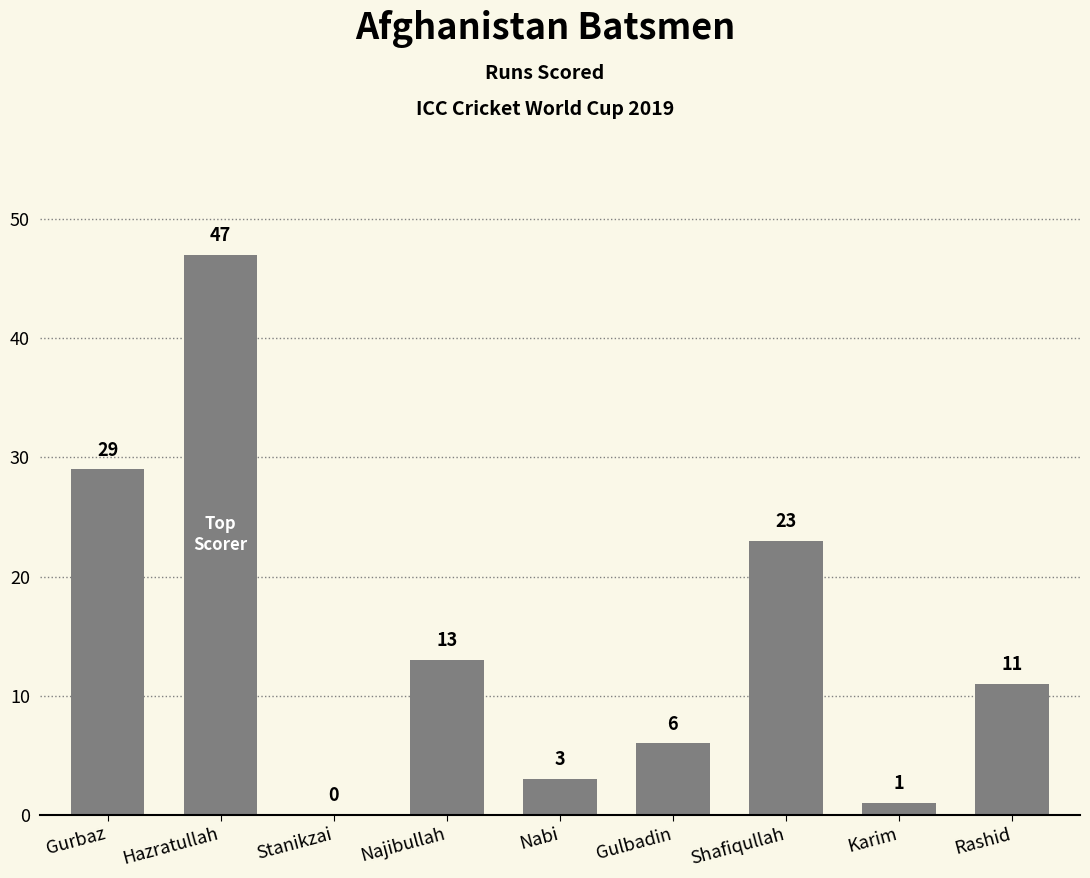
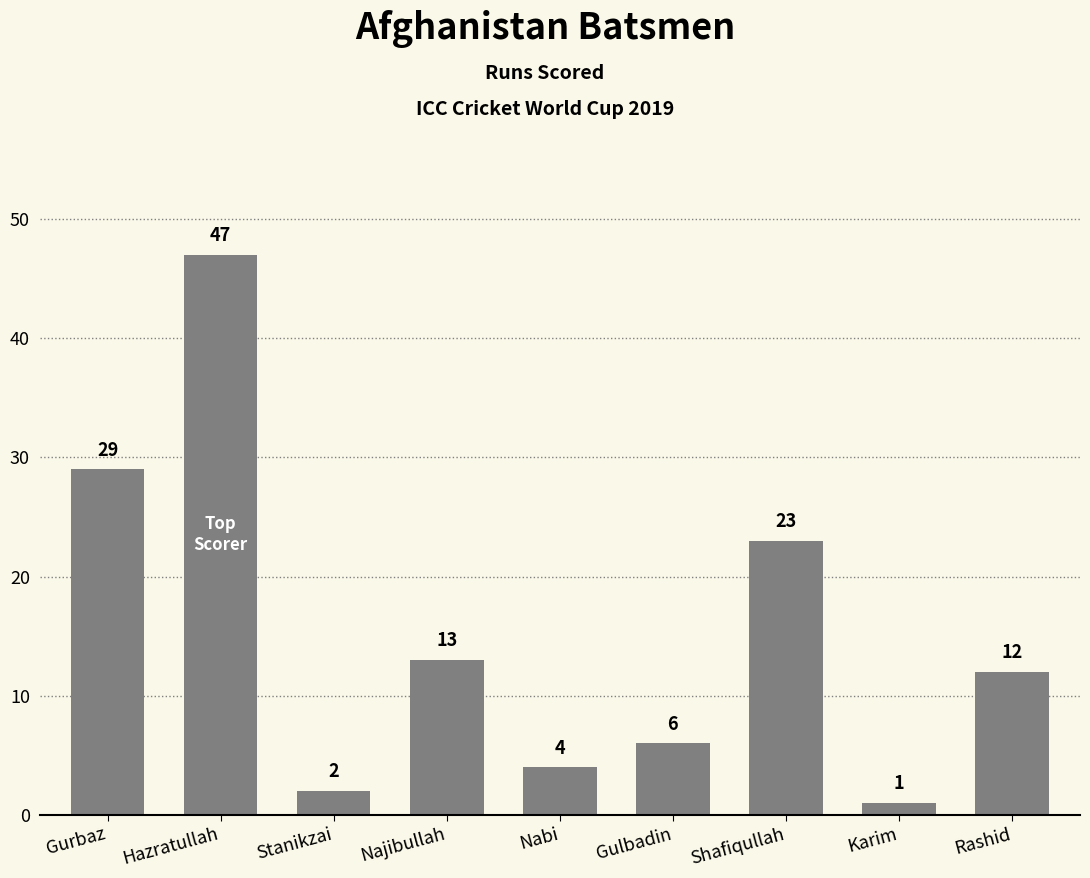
  {
    "Gurbaz": 29,
    "Hazratullah": 47,
-   "Stanikzai": 0,
+   "Stanikzai": 2,
    "Najibullah": 13,
-   "Nabi": 3,
+   "Nabi": 4,
    "Gulbadin": 6,
    "Shafiqullah": 23,
    "Karim": 1,
-   "Rashid": 11
+   "Rashid": 12
  }
